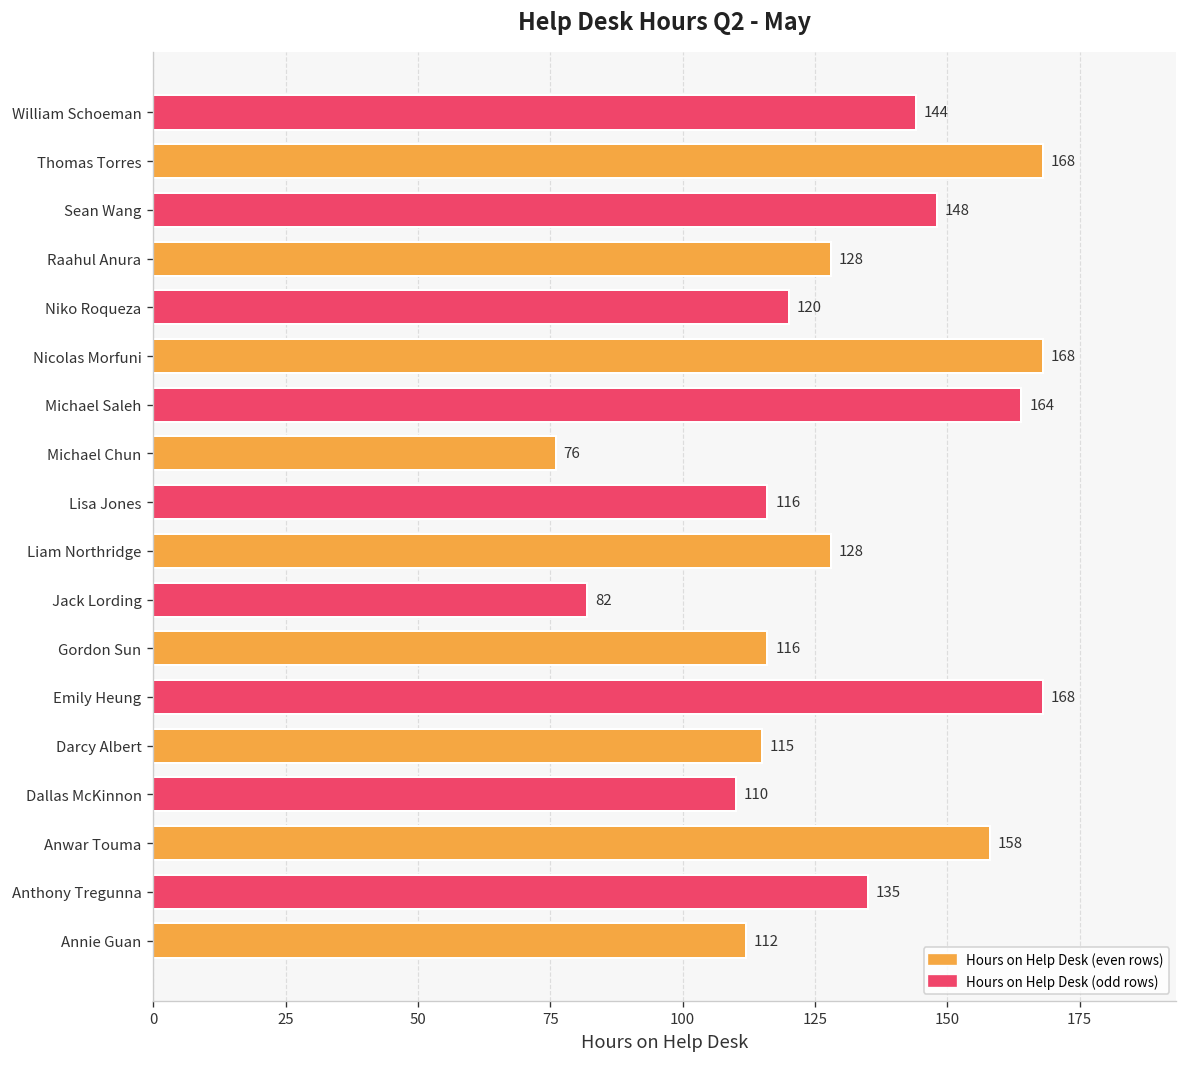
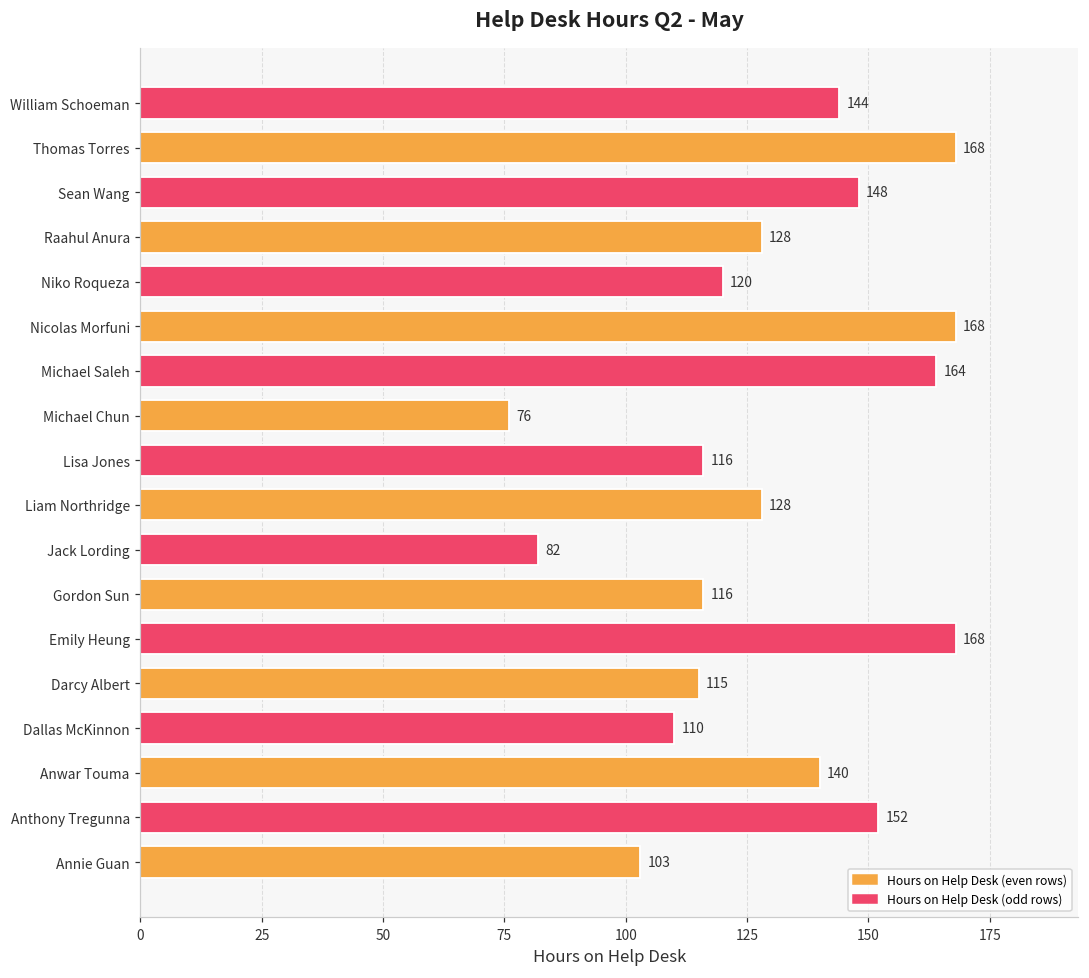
  {
    "William Schoeman": 144,
    "Thomas Torres": 168,
    "Sean Wang": 148,
    "Raahul Anura": 128,
    "Niko Roqueza": 120,
    "Nicolas Morfuni": 168,
    "Michael Saleh": 164,
    "Michael Chun": 76,
    "Lisa Jones": 116,
    "Liam Northridge": 128,
    "Jack Lording": 82,
    "Gordon Sun": 116,
    "Emily Heung": 168,
    "Darcy Albert": 115,
    "Dallas McKinnon": 110,
-   "Anwar Touma": 158,
-   "Anthony Tregunna": 135,
-   "Annie Guan": 112
+   "Anwar Touma": 140,
+   "Anthony Tregunna": 152,
+   "Annie Guan": 103
  }
